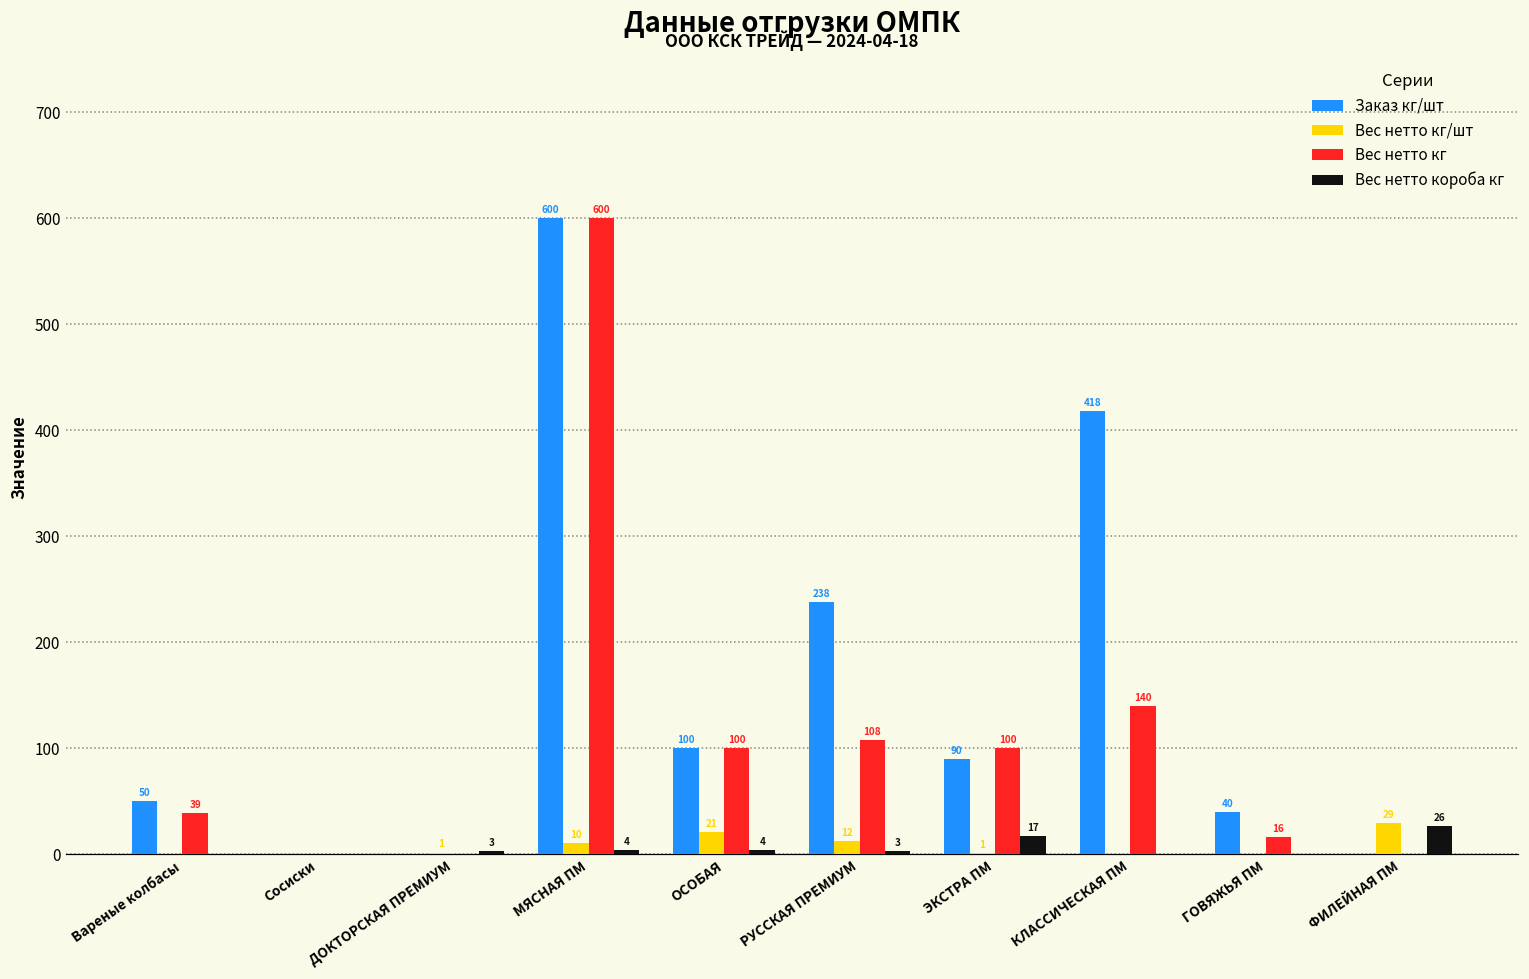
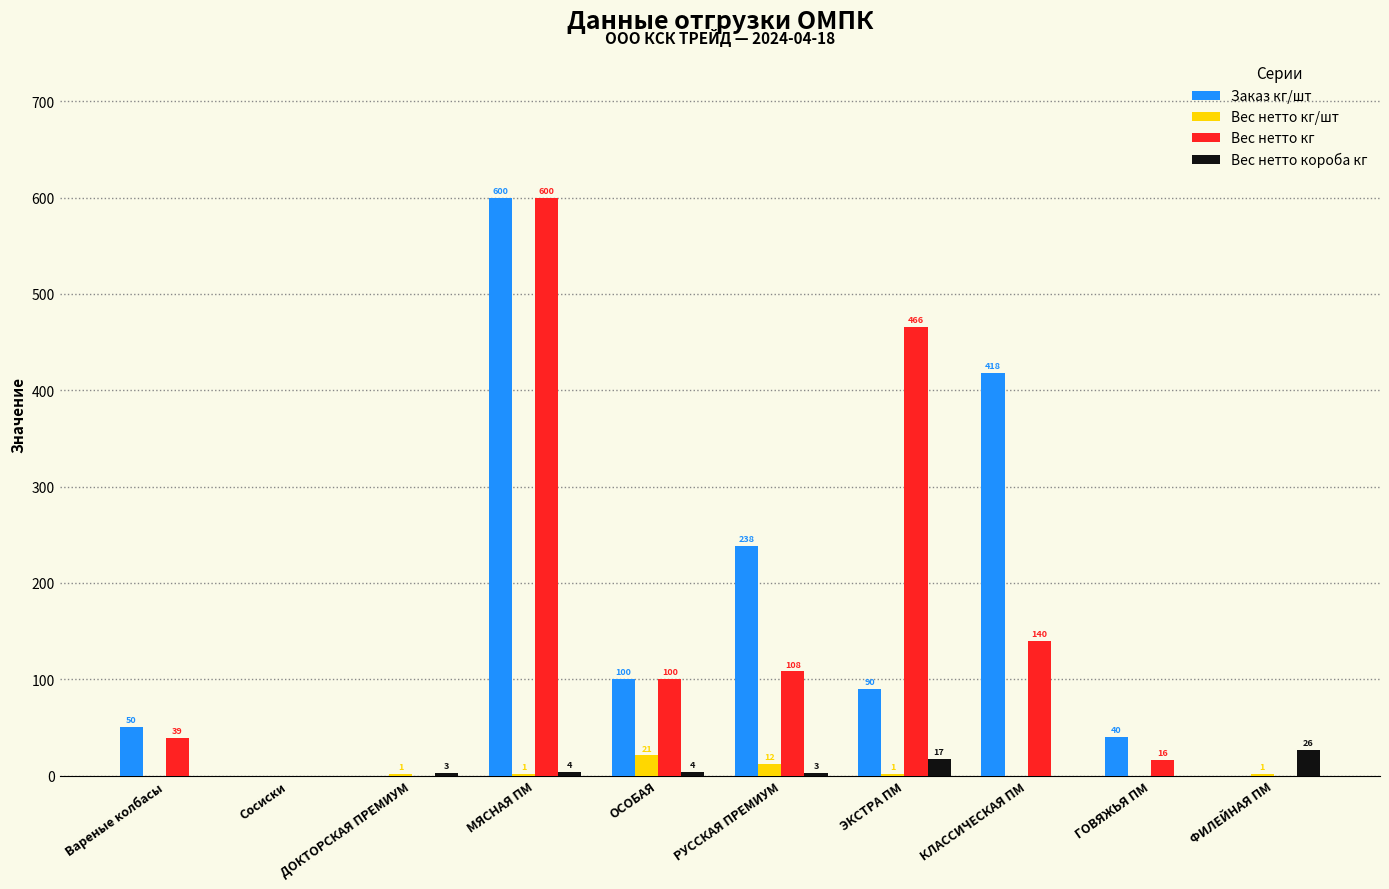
  {
    "Заказ кг/шт": {
      "Вареные колбасы": 50,
      "МЯСНАЯ ПМ": 600,
      "ОСОБАЯ": 100,
      "РУССКАЯ ПРЕМИУМ": 238,
      "ЭКСТРА ПМ": 90,
      "КЛАССИЧЕСКАЯ ПМ": 418,
      "ГОВЯЖЬЯ ПМ": 40
    },
    "Вес нетто кг/шт": {
      "ДОКТОРСКАЯ ПРЕМИУМ": 1,
-     "МЯСНАЯ ПМ": 10,
+     "МЯСНАЯ ПМ": 1,
      "ОСОБАЯ": 21,
      "РУССКАЯ ПРЕМИУМ": 12,
      "ЭКСТРА ПМ": 1,
-     "ФИЛЕЙНАЯ ПМ": 29
+     "ФИЛЕЙНАЯ ПМ": 1
    },
    "Вес нетто кг": {
      "Вареные колбасы": 39,
      "МЯСНАЯ ПМ": 600,
      "ОСОБАЯ": 100,
      "РУССКАЯ ПРЕМИУМ": 108,
-     "ЭКСТРА ПМ": 100,
+     "ЭКСТРА ПМ": 466,
      "КЛАССИЧЕСКАЯ ПМ": 140,
      "ГОВЯЖЬЯ ПМ": 16
    },
    "Вес нетто короба кг": {
      "ДОКТОРСКАЯ ПРЕМИУМ": 3,
      "МЯСНАЯ ПМ": 4,
      "ОСОБАЯ": 4,
      "РУССКАЯ ПРЕМИУМ": 3,
      "ЭКСТРА ПМ": 17,
      "ФИЛЕЙНАЯ ПМ": 26
    }
  }
